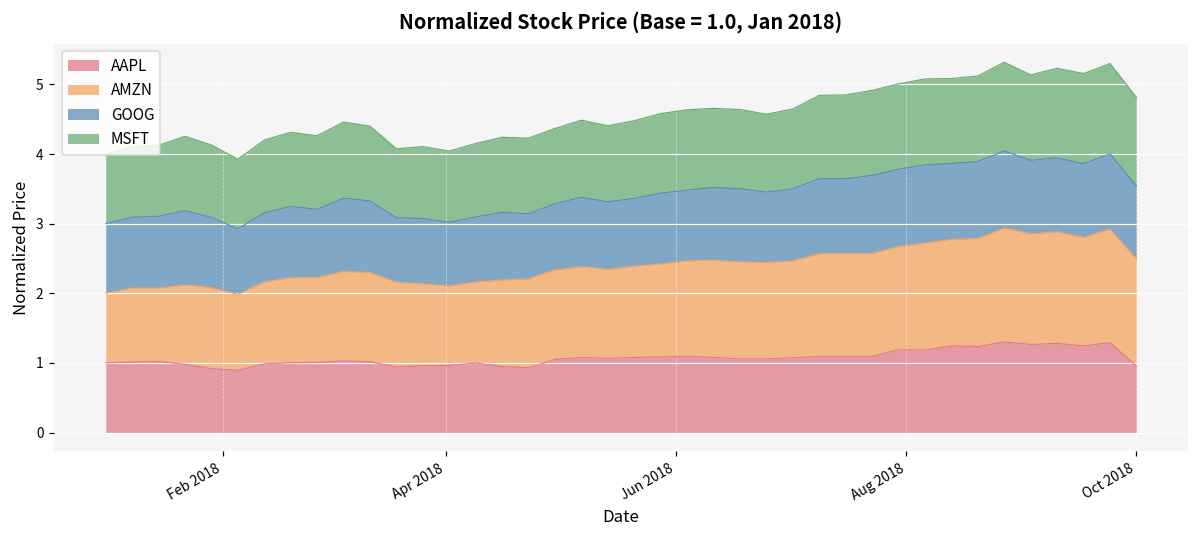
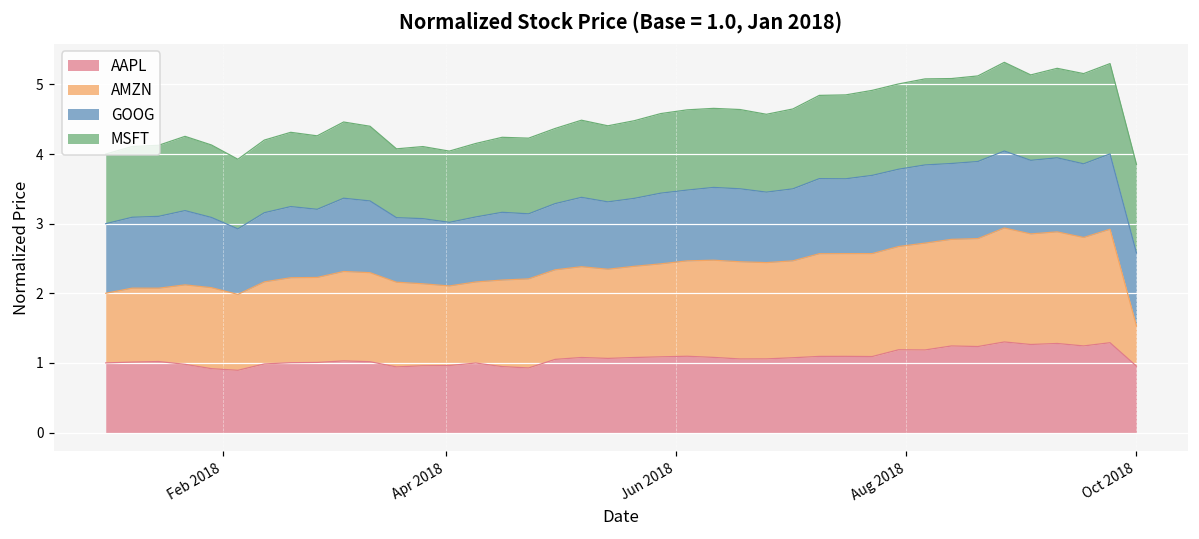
  {
    "AAPL": {
      "Oct 2018": 1.0
    },
    "AMZN": {
-     "Oct 2018": 1.5
+     "Oct 2018": 0.6
    },
    "GOOG": {
      "Oct 2018": 1.1
    },
    "MSFT": {
      "Oct 2018": 1.3
    }
  }
